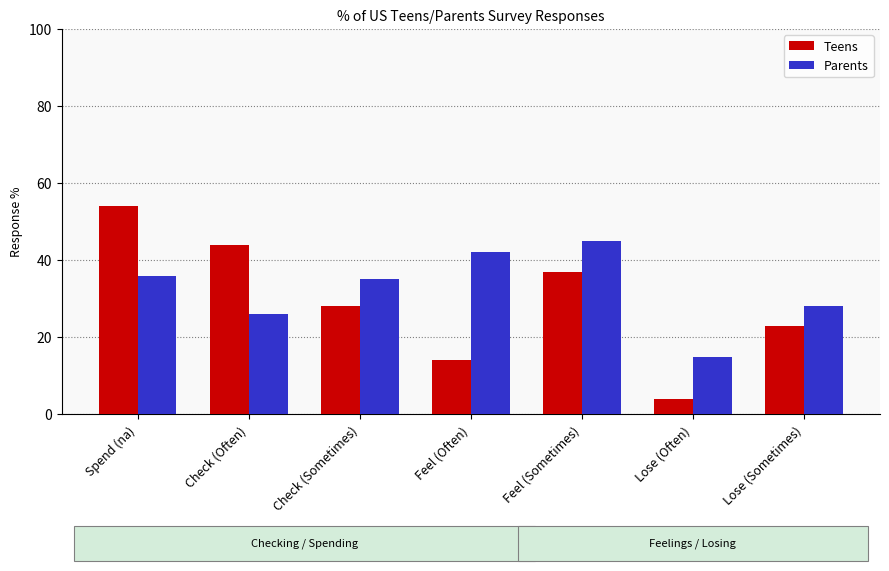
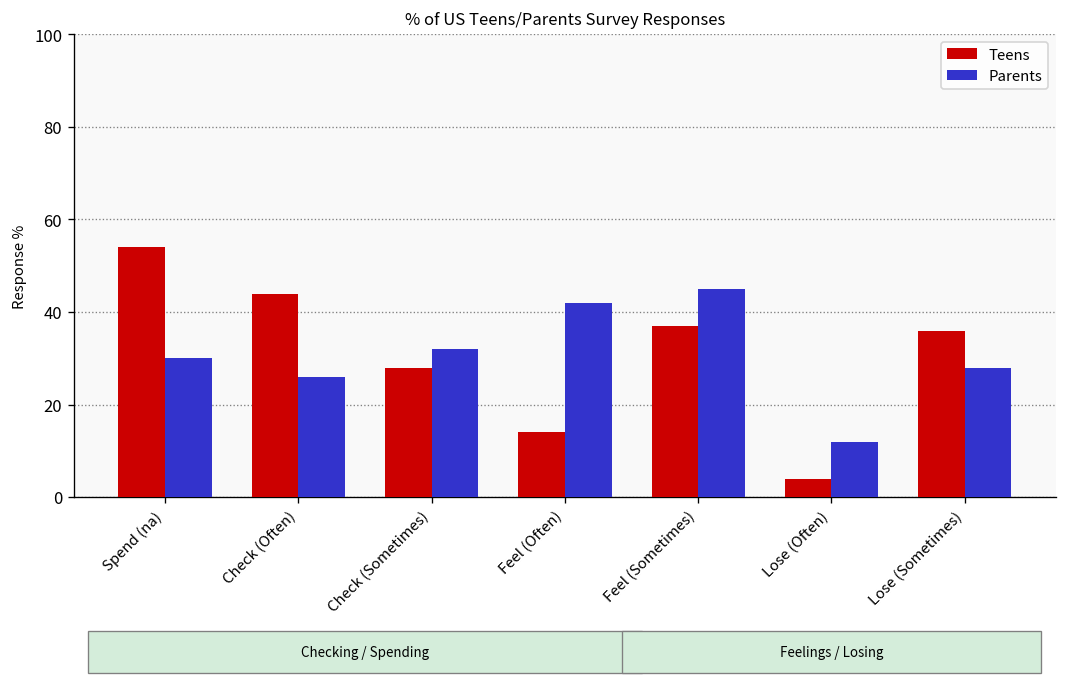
  {
    "Teens": {
      "Spend (na)": 54,
      "Check (Often)": 44,
      "Check (Sometimes)": 28,
      "Feel (Often)": 14,
      "Feel (Sometimes)": 37,
      "Lose (Often)": 4,
-     "Lose (Sometimes)": 23
+     "Lose (Sometimes)": 36
    },
    "Parents": {
-     "Spend (na)": 36,
+     "Spend (na)": 30,
      "Check (Often)": 26,
-     "Check (Sometimes)": 35,
+     "Check (Sometimes)": 32,
      "Feel (Often)": 42,
      "Feel (Sometimes)": 45,
-     "Lose (Often)": 15,
+     "Lose (Often)": 12,
      "Lose (Sometimes)": 28
    }
  }
